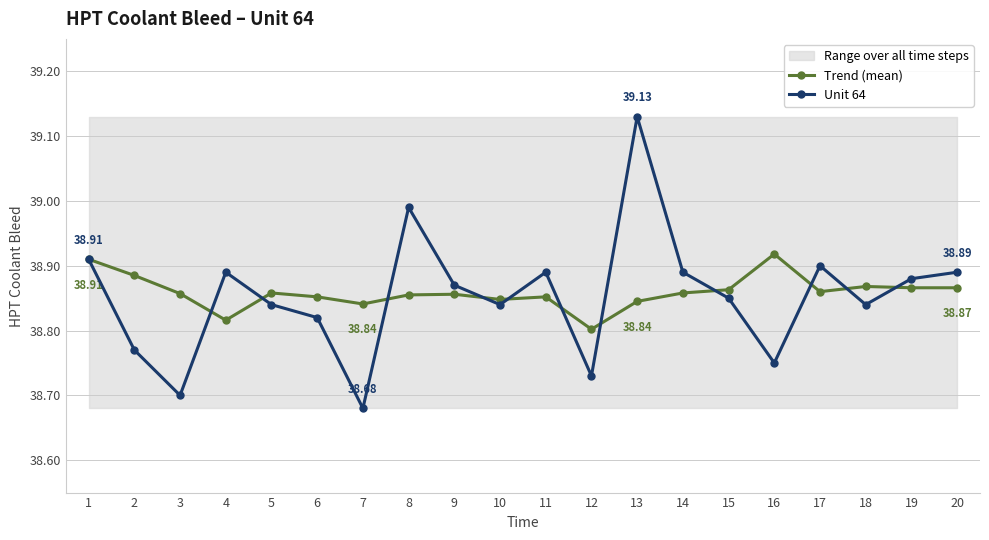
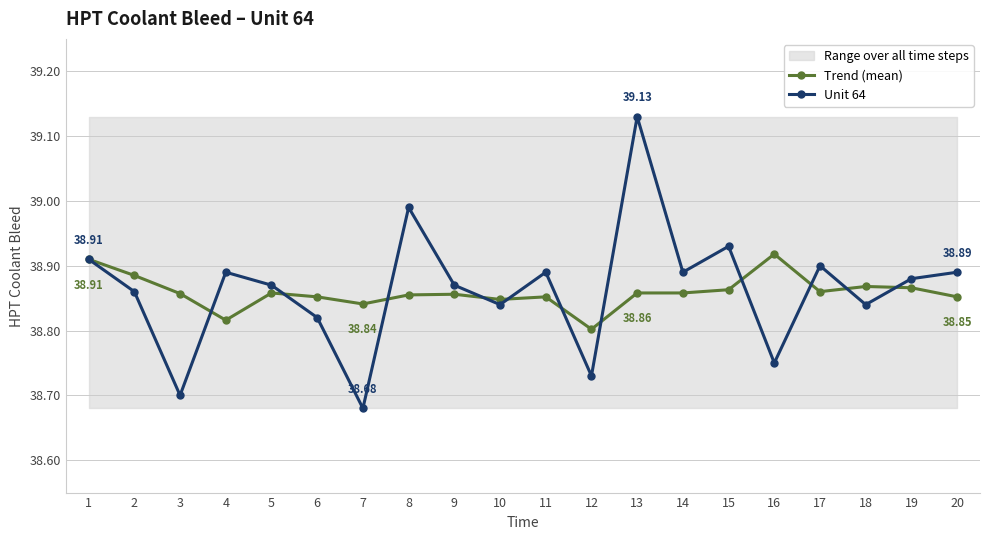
  {
    "Range over all time steps": {
      "1": 39.13,
      "2": 39.13,
      "3": 39.13,
      "4": 39.13,
      "5": 39.13,
      "6": 39.13,
      "7": 39.13,
      "8": 39.13,
      "9": 39.13,
      "10": 39.13,
      "11": 39.13,
      "12": 39.13,
      "14": 39.13,
      "15": 39.13,
      "16": 39.13,
      "17": 39.13,
      "18": 39.13,
      "19": 39.13,
      "20": 39.13
    },
    "Trend (mean)": {
      "7": 38.84,
-     "13": 38.84,
-     "20": 38.87
+     "13": 38.86,
+     "20": 38.85
    },
    "Unit 64": {
-     "2": 38.77,
+     "2": 38.86,
      "3": 38.70,
      "4": 38.89,
-     "5": 38.84,
+     "5": 38.87,
      "6": 38.82,
      "8": 38.99,
      "9": 38.87,
      "10": 38.84,
      "11": 38.89,
      "12": 38.73,
      "14": 38.89,
-     "15": 38.85,
+     "15": 38.93,
      "16": 38.75,
      "17": 38.90,
      "18": 38.84,
      "19": 38.88
    }
  }
